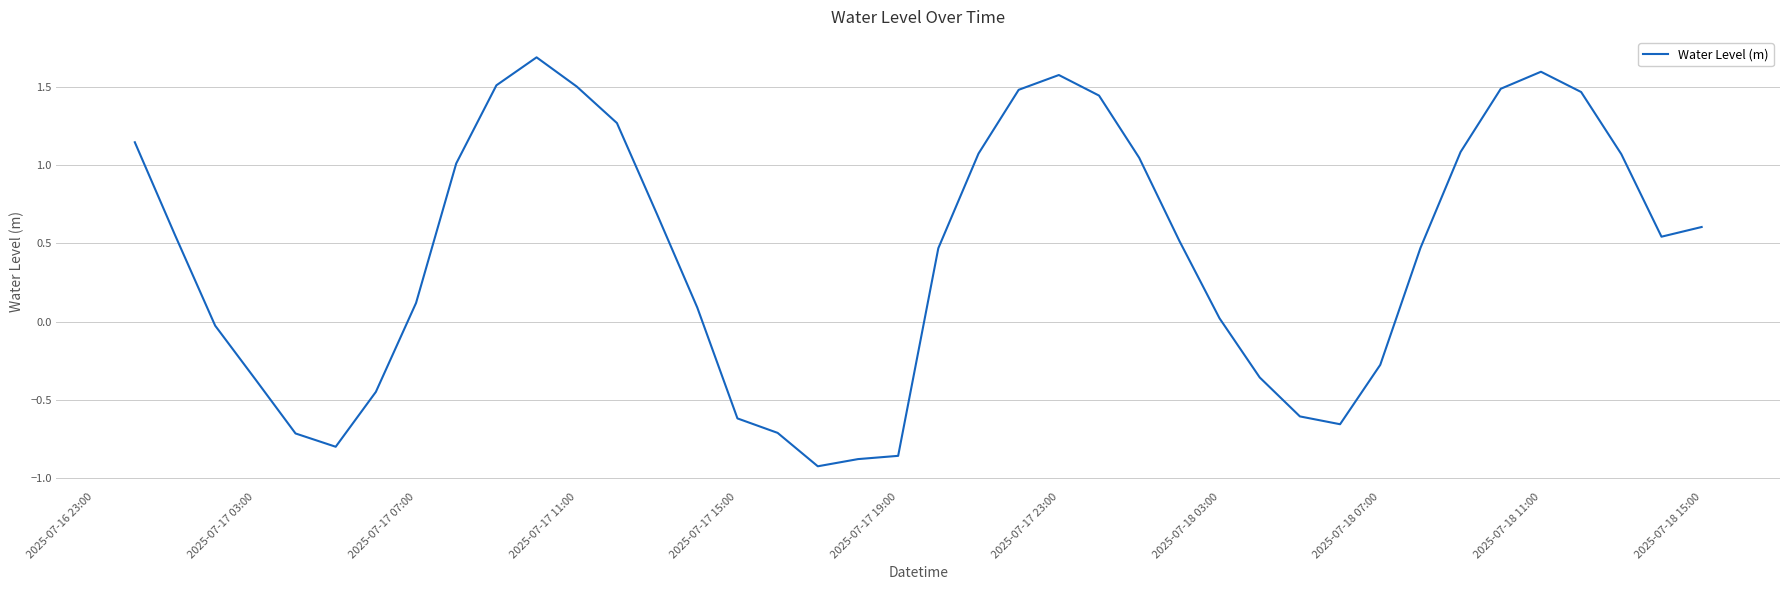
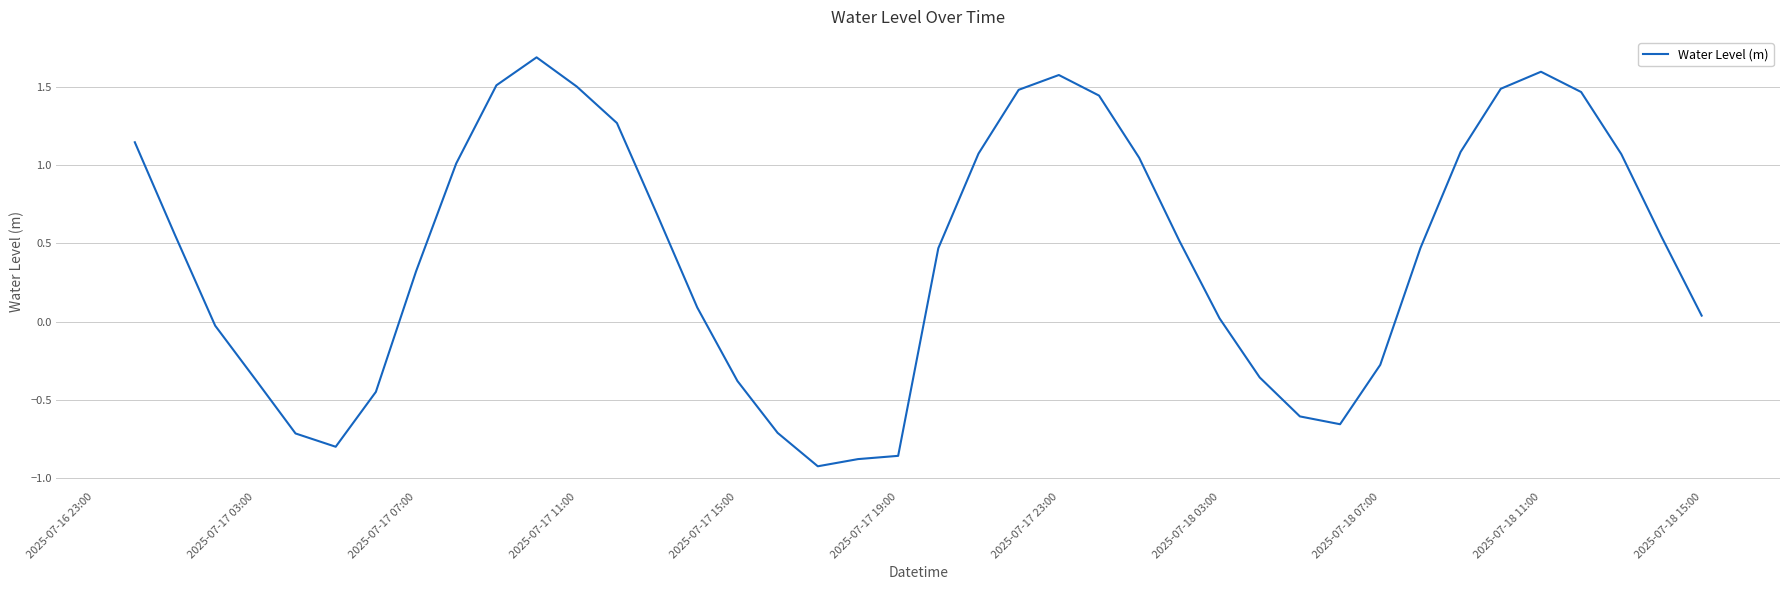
  {
    "2025-07-17 03:00": -0.37,
-   "2025-07-17 07:00": 0.12,
+   "2025-07-17 07:00": 0.32,
    "2025-07-17 11:00": 1.50,
-   "2025-07-17 15:00": -0.62,
+   "2025-07-17 15:00": -0.38,
    "2025-07-17 19:00": -0.86,
    "2025-07-17 23:00": 1.58,
    "2025-07-18 03:00": 0.02,
    "2025-07-18 07:00": -0.28,
    "2025-07-18 11:00": 1.60,
-   "2025-07-18 15:00": 0.61
+   "2025-07-18 15:00": 0.04
  }
